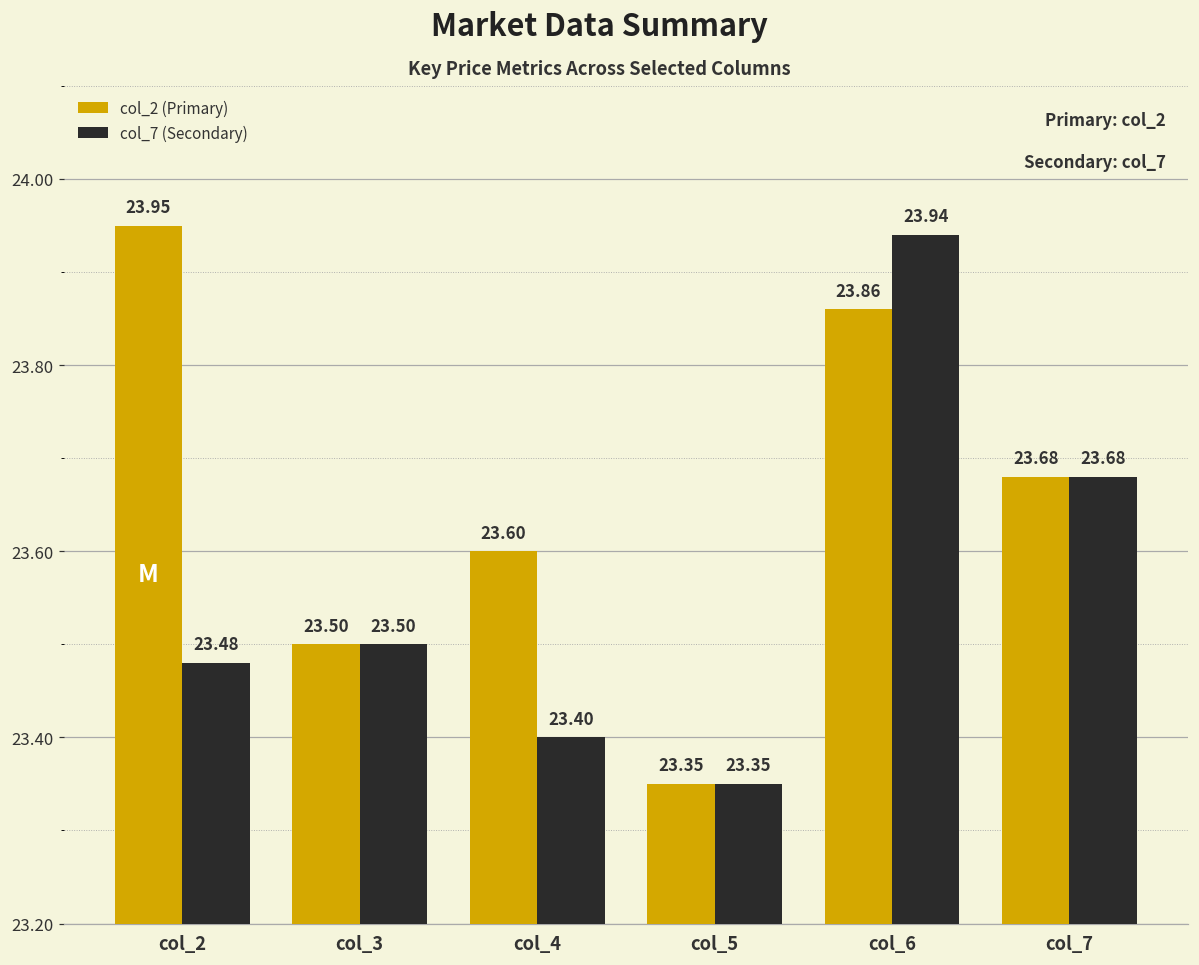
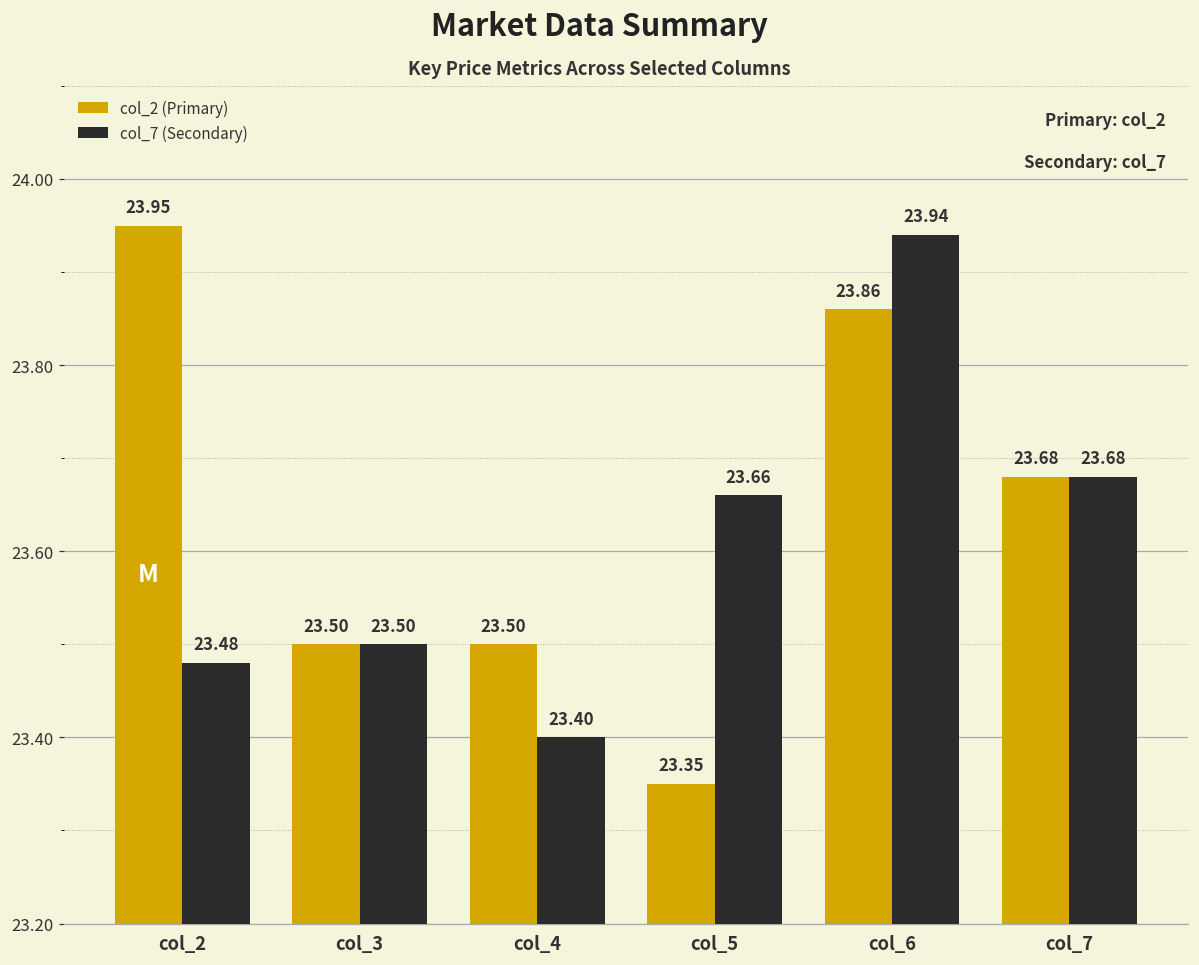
  {
    "col_2 (Primary)": {
      "col_2": 23.95,
      "col_3": 23.50,
-     "col_4": 23.60,
+     "col_4": 23.50,
      "col_5": 23.35,
      "col_6": 23.86,
      "col_7": 23.68
    },
    "col_7 (Secondary)": {
      "col_2": 23.48,
      "col_3": 23.50,
      "col_4": 23.40,
-     "col_5": 23.35,
+     "col_5": 23.66,
      "col_6": 23.94,
      "col_7": 23.68
    }
  }
